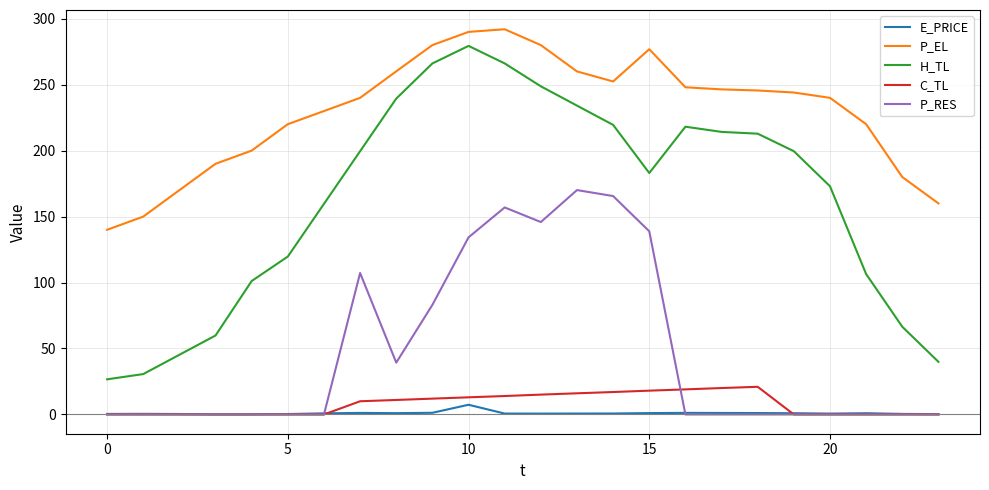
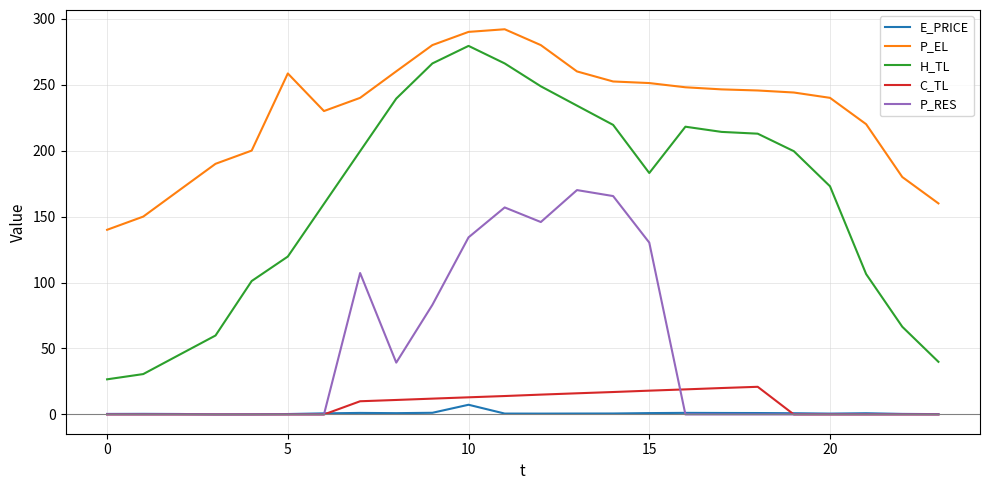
  {
    "E_PRICE": {
      "10": 7,
      "15": 1
    },
    "P_EL": {
      "0": 140,
-     "5": 220,
+     "5": 258,
      "10": 290,
-     "15": 277,
+     "15": 251,
      "20": 240
    },
    "H_TL": {
      "0": 27,
      "5": 120,
      "10": 279,
      "15": 183,
      "20": 173
    },
    "C_TL": {
      "10": 13,
      "15": 18
    },
    "P_RES": {
      "10": 134,
-     "15": 139
+     "15": 130
    }
  }
